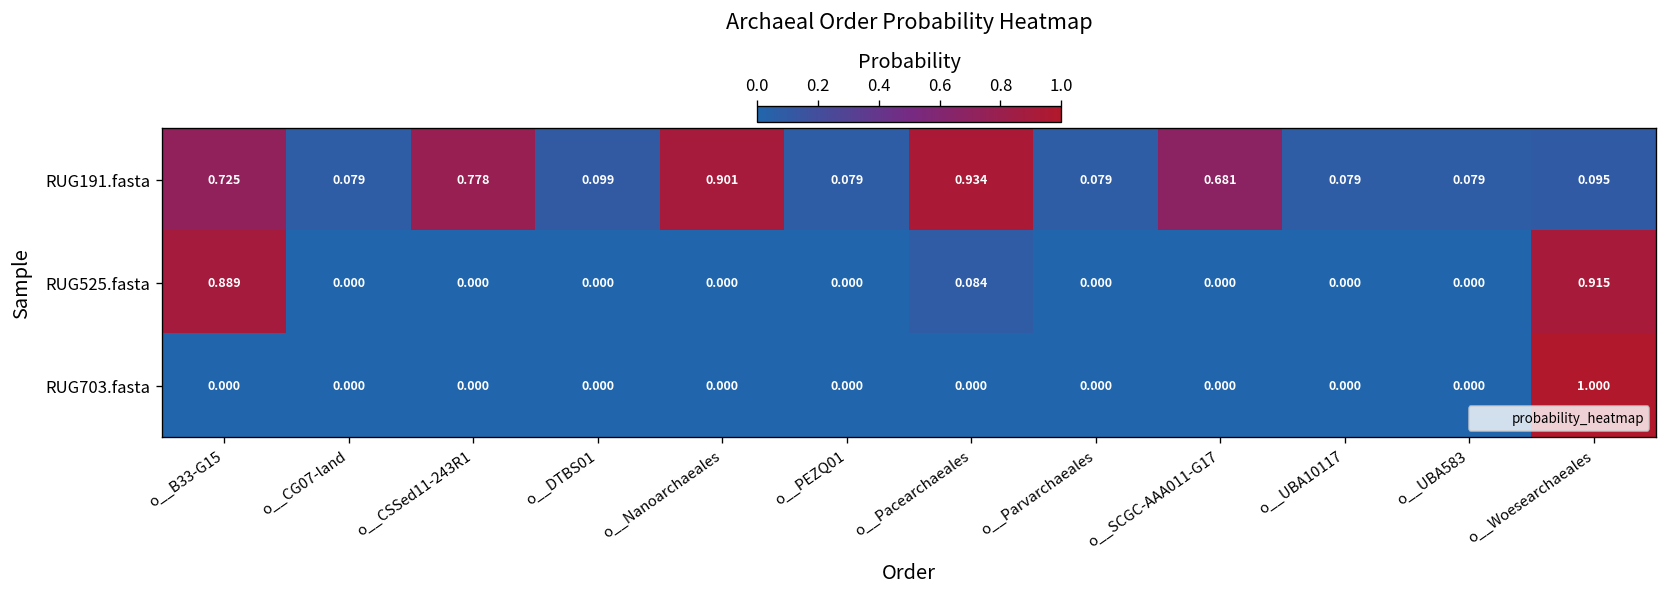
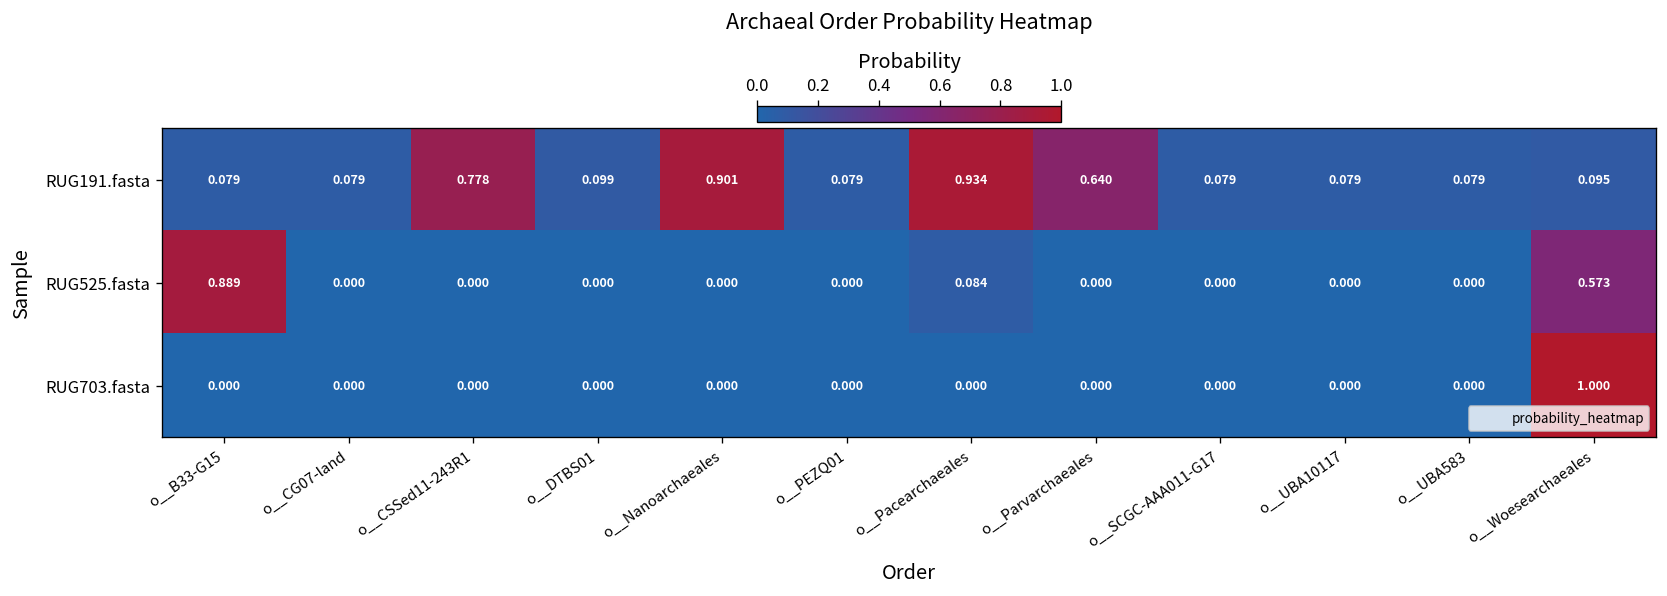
  {
    "RUG191.fasta": {
-     "o__B33-G15": 0.725,
+     "o__B33-G15": 0.079,
      "o__CG07-land": 0.079,
      "o__CSSed11-243R1": 0.778,
      "o__DTBS01": 0.099,
      "o__Nanoarchaeales": 0.901,
      "o__PEZQ01": 0.079,
      "o__Pacearchaeales": 0.934,
-     "o__Parvarchaeales": 0.079,
-     "o__SCGC-AAA011-G17": 0.681,
+     "o__Parvarchaeales": 0.640,
+     "o__SCGC-AAA011-G17": 0.079,
      "o__UBA10117": 0.079,
      "o__UBA583": 0.079,
      "o__Woesearchaeales": 0.095
    },
    "RUG525.fasta": {
      "o__B33-G15": 0.889,
      "o__CG07-land": 0.000,
      "o__CSSed11-243R1": 0.000,
      "o__DTBS01": 0.000,
      "o__Nanoarchaeales": 0.000,
      "o__PEZQ01": 0.000,
      "o__Pacearchaeales": 0.084,
      "o__Parvarchaeales": 0.000,
      "o__SCGC-AAA011-G17": 0.000,
      "o__UBA10117": 0.000,
      "o__UBA583": 0.000,
-     "o__Woesearchaeales": 0.915
+     "o__Woesearchaeales": 0.573
    },
    "RUG703.fasta": {
      "o__B33-G15": 0.000,
      "o__CG07-land": 0.000,
      "o__CSSed11-243R1": 0.000,
      "o__DTBS01": 0.000,
      "o__Nanoarchaeales": 0.000,
      "o__PEZQ01": 0.000,
      "o__Pacearchaeales": 0.000,
      "o__Parvarchaeales": 0.000,
      "o__SCGC-AAA011-G17": 0.000,
      "o__UBA10117": 0.000,
      "o__UBA583": 0.000,
      "o__Woesearchaeales": 1.000
    }
  }
